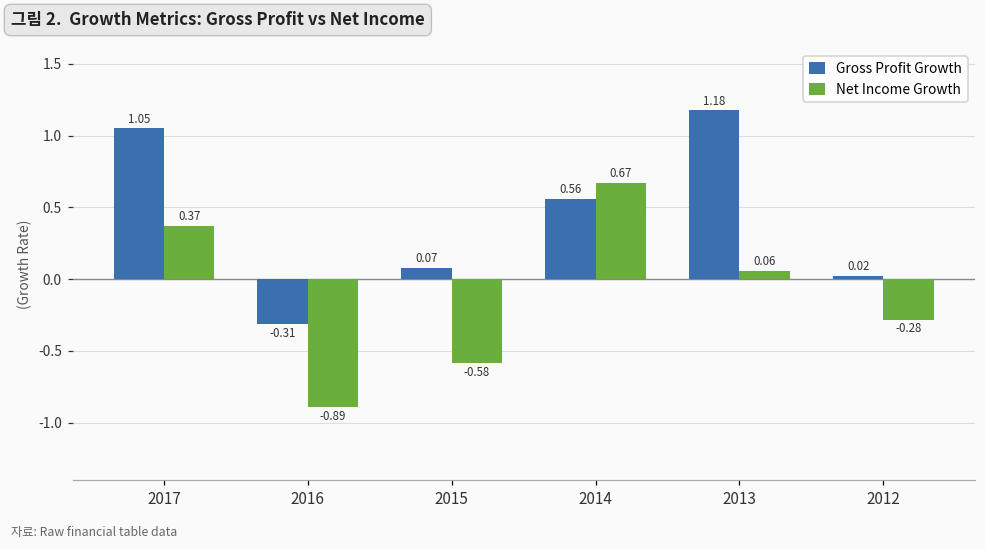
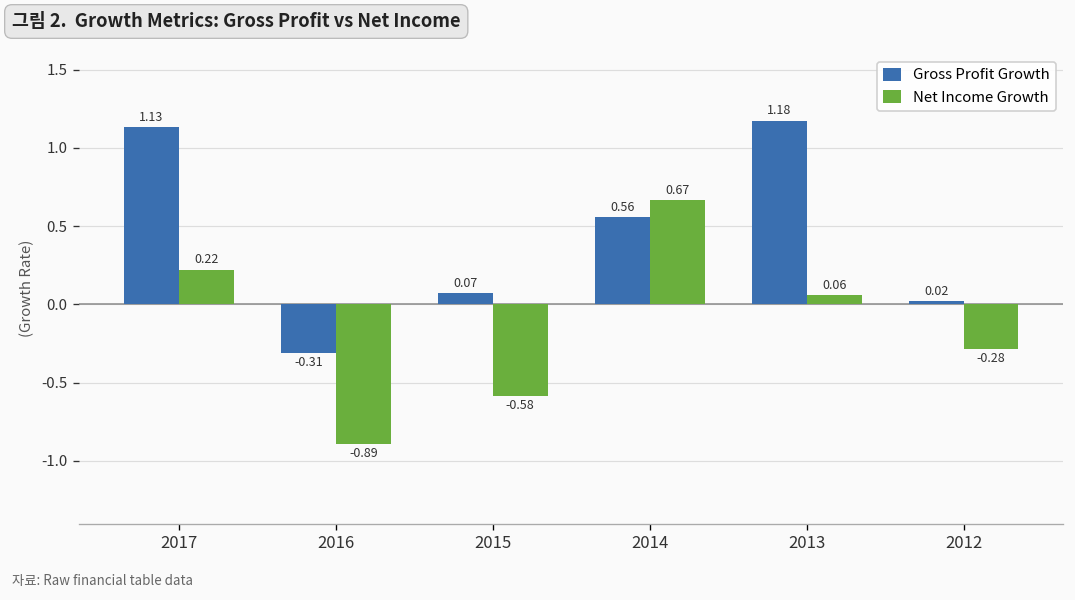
  {
    "Gross Profit Growth": {
-     "2017": 1.05,
+     "2017": 1.13,
      "2016": -0.31,
      "2015": 0.07,
      "2014": 0.56,
      "2013": 1.18,
      "2012": 0.02
    },
    "Net Income Growth": {
-     "2017": 0.37,
+     "2017": 0.22,
      "2016": -0.89,
      "2015": -0.58,
      "2014": 0.67,
      "2013": 0.06,
      "2012": -0.28
    }
  }
